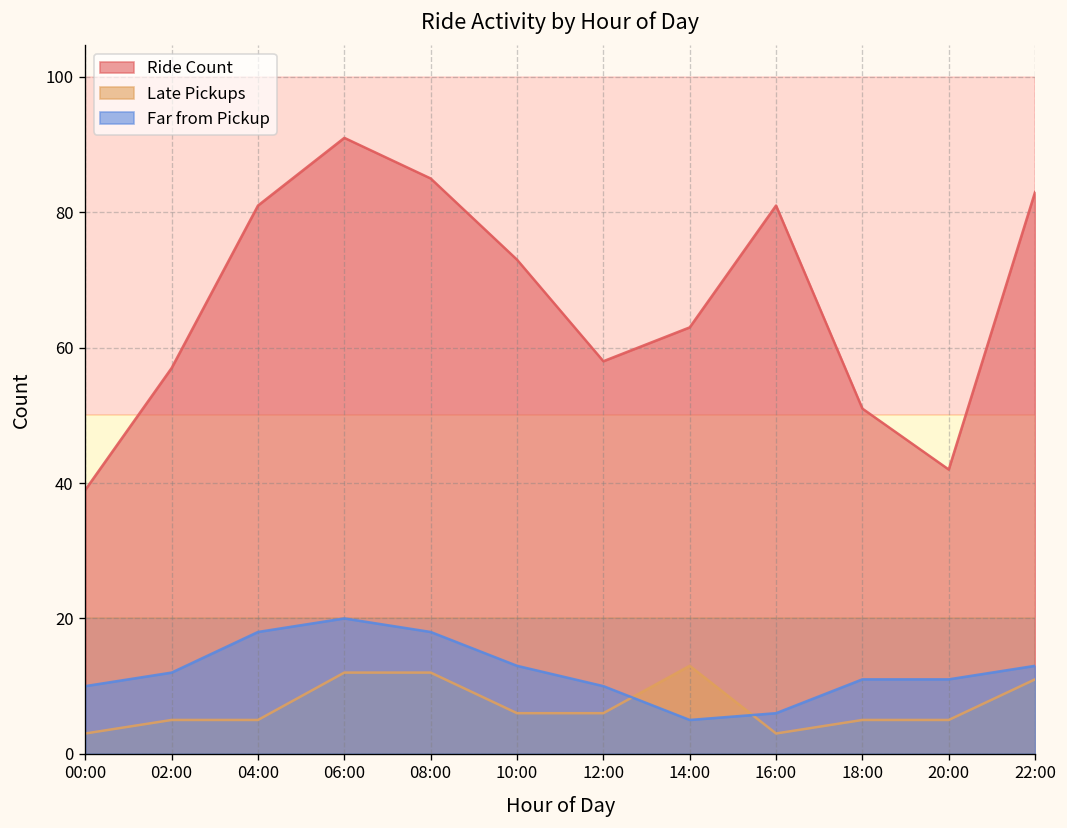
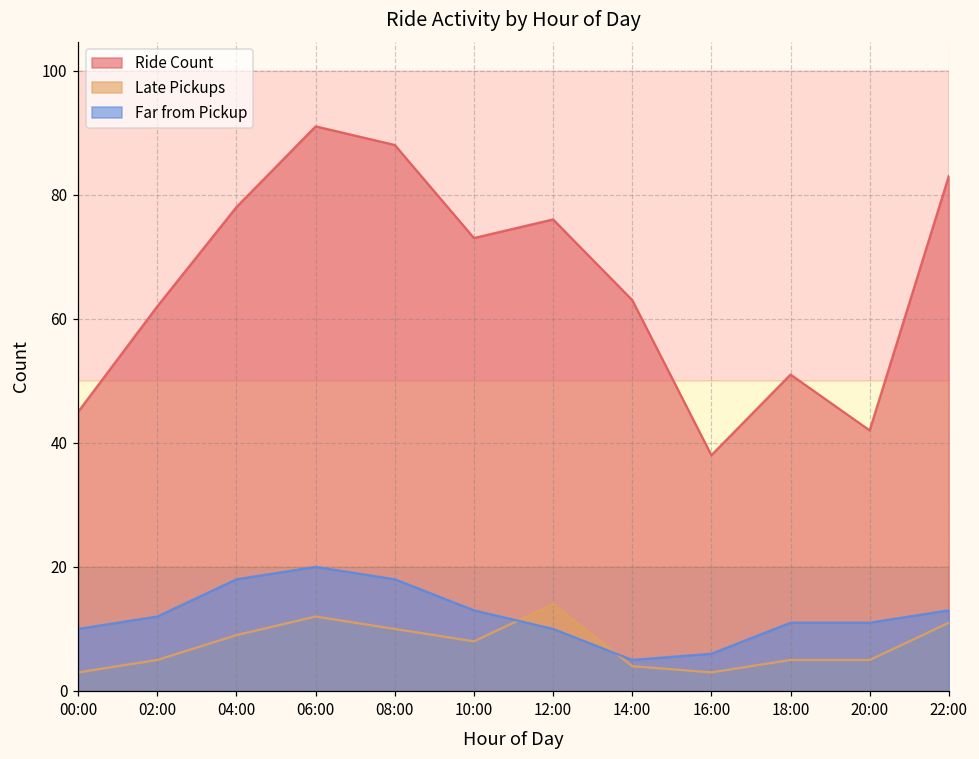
  {
    "Ride Count": {
-     "00:00": 39,
-     "02:00": 57,
-     "04:00": 81,
+     "00:00": 45,
+     "02:00": 62,
+     "04:00": 78,
      "06:00": 91,
-     "08:00": 85,
+     "08:00": 88,
      "10:00": 73,
-     "12:00": 58,
+     "12:00": 76,
      "14:00": 63,
-     "16:00": 81,
+     "16:00": 38,
      "18:00": 51,
      "20:00": 42,
      "22:00": 83
    },
    "Late Pickups": {
      "00:00": 3,
      "02:00": 5,
-     "04:00": 5,
+     "04:00": 9,
      "06:00": 12,
-     "08:00": 12,
-     "10:00": 6,
-     "12:00": 6,
-     "14:00": 13,
+     "08:00": 10,
+     "10:00": 8,
+     "12:00": 14,
+     "14:00": 4,
      "16:00": 3,
      "18:00": 5,
      "20:00": 5,
      "22:00": 11
    },
    "Far from Pickup": {
      "00:00": 10,
      "02:00": 12,
      "04:00": 18,
      "06:00": 20,
      "08:00": 18,
      "10:00": 13,
      "12:00": 10,
      "14:00": 5,
      "16:00": 6,
      "18:00": 11,
      "20:00": 11,
      "22:00": 13
    }
  }
